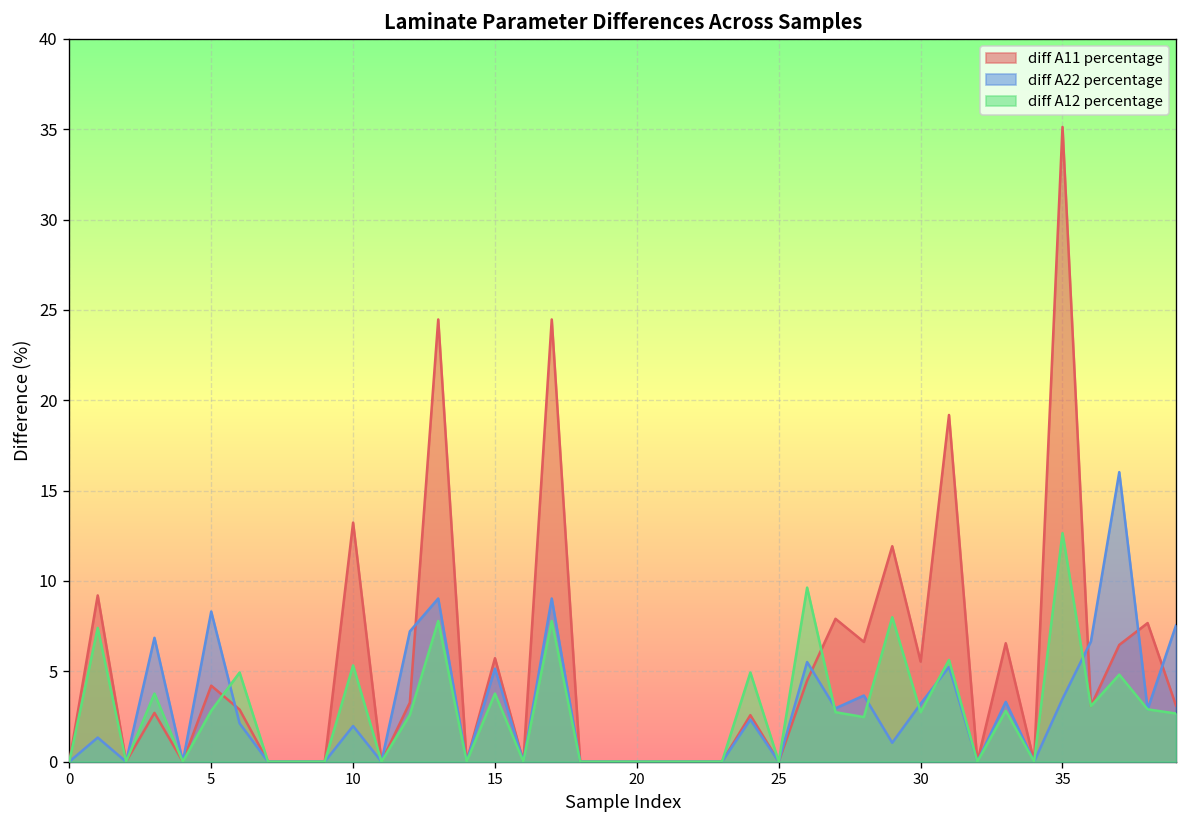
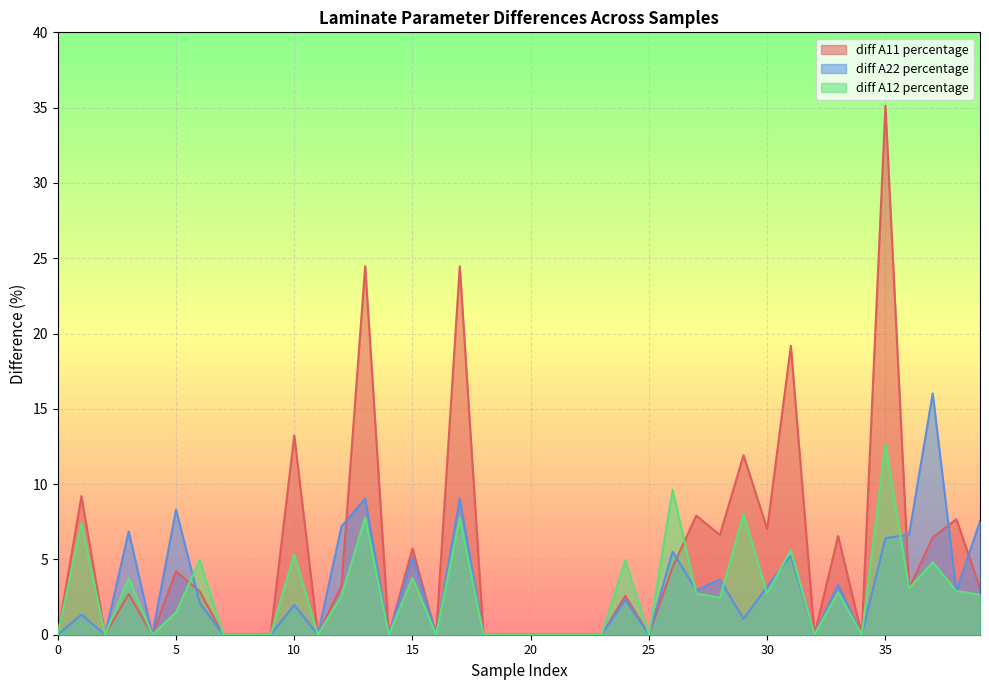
  {
    "diff A11 percentage": {
      "5": 4.2,
      "10": 13.2,
      "15": 5.7,
-     "30": 5.5,
+     "30": 7.0,
      "35": 35.1
    },
    "diff A22 percentage": {
      "5": 8.3,
      "10": 2.0,
      "15": 5.1,
      "30": 3.2,
-     "35": 3.5
+     "35": 6.4
    },
    "diff A12 percentage": {
-     "5": 2.8,
+     "5": 1.5,
      "10": 5.3,
      "15": 3.8,
      "30": 2.7,
      "35": 12.6
    }
  }
